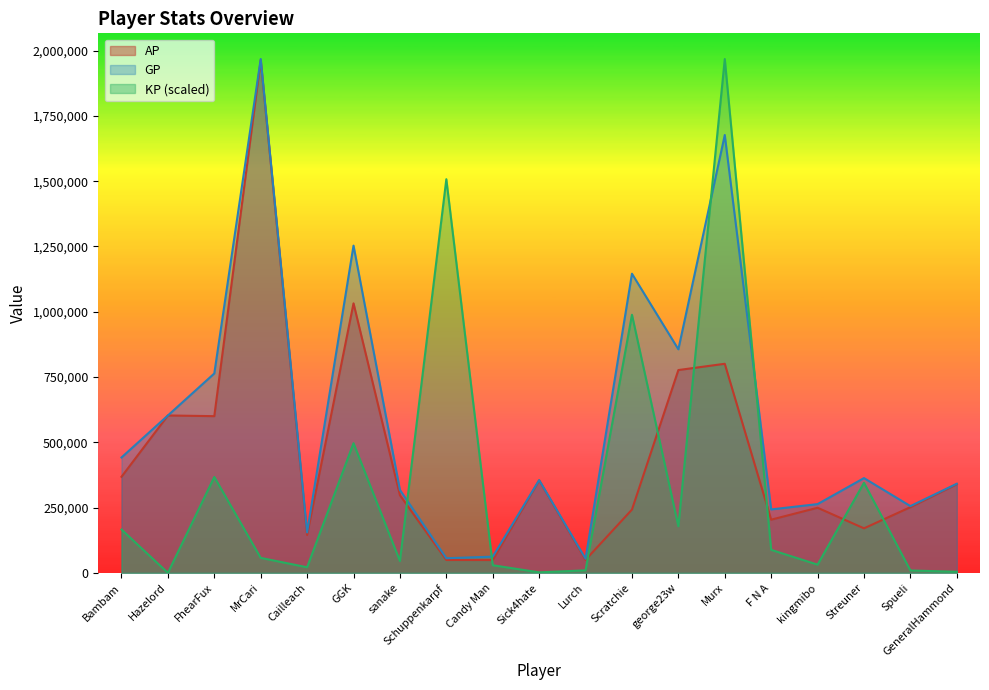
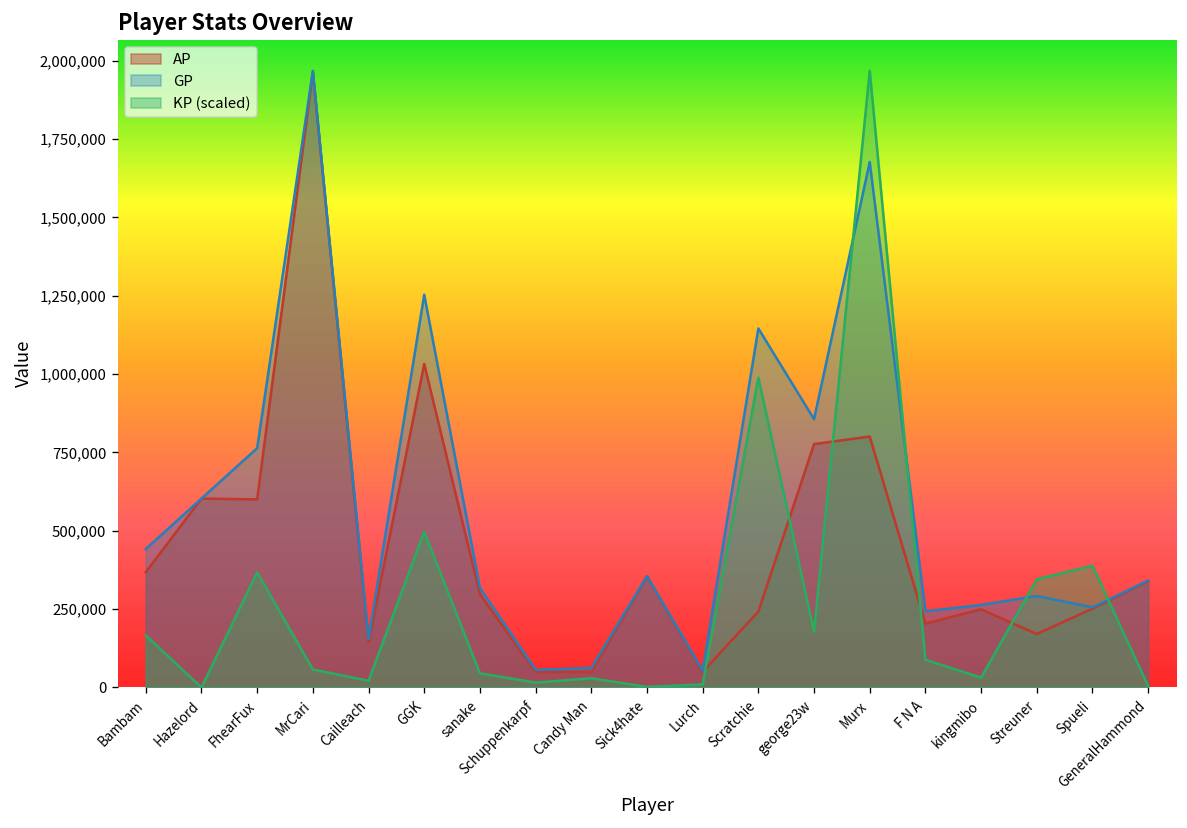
  {
    "AP": {
      "Bambam": "370,000",
      "FhearFux": "600,000",
      "GGK": "1,030,000",
      "sanake": "300,000",
      "Candy Man": "50,000",
      "Scratchie": "240,000",
      "george23w": "780,000",
      "Murx": "800,000",
      "F N A": "200,000",
      "kingmibo": "250,000",
      "Streuner": "170,000"
    },
    "GP": {
      "Bambam": "440,000",
      "FhearFux": "760,000",
      "GGK": "1,250,000",
      "sanake": "320,000",
      "Candy Man": "60,000",
      "Scratchie": "1,150,000",
      "george23w": "860,000",
      "Murx": "1,680,000",
      "F N A": "240,000",
      "kingmibo": "260,000",
-     "Streuner": "360,000"
+     "Streuner": "290,000"
    },
    "KP (scaled)": {
      "Bambam": "170,000",
      "Hazelord": "0",
      "FhearFux": "370,000",
      "MrCari": "60,000",
      "Cailleach": "20,000",
      "GGK": "500,000",
      "sanake": "50,000",
-     "Schuppenkarpf": "1,510,000",
+     "Schuppenkarpf": "20,000",
      "Candy Man": "30,000",
      "Sick4hate": "0",
      "Lurch": "10,000",
      "Scratchie": "990,000",
      "george23w": "180,000",
      "Murx": "1,970,000",
      "F N A": "90,000",
      "kingmibo": "30,000",
      "Streuner": "350,000",
-     "Spueli": "10,000",
+     "Spueli": "390,000",
      "GeneralHammond": "0"
    }
  }
